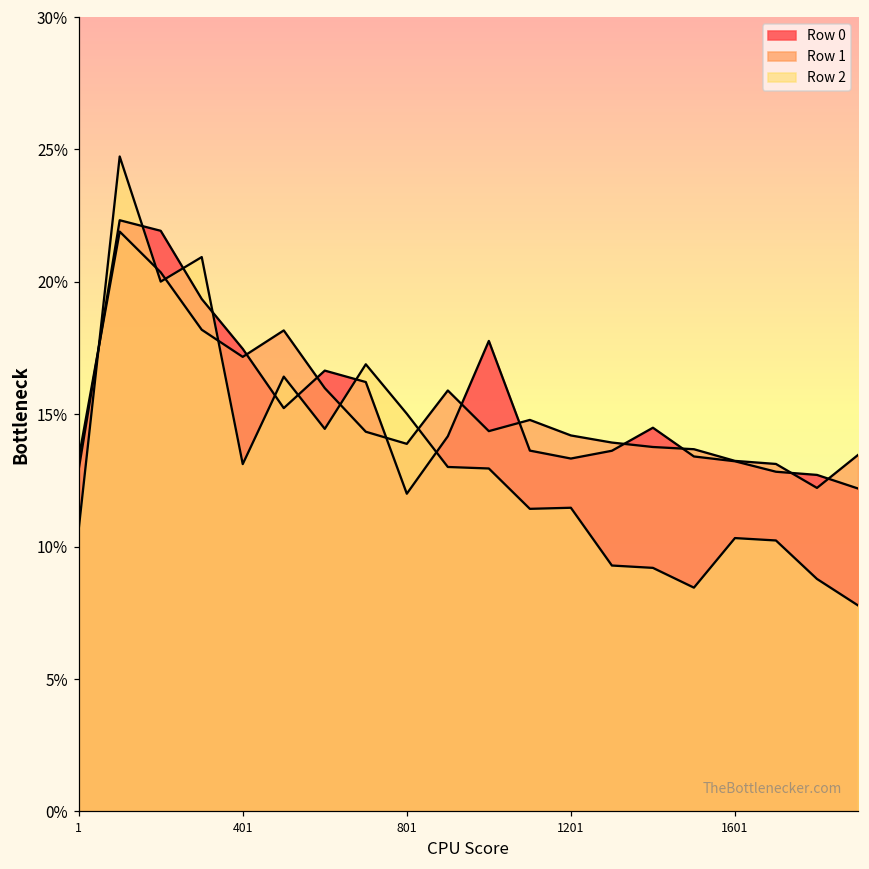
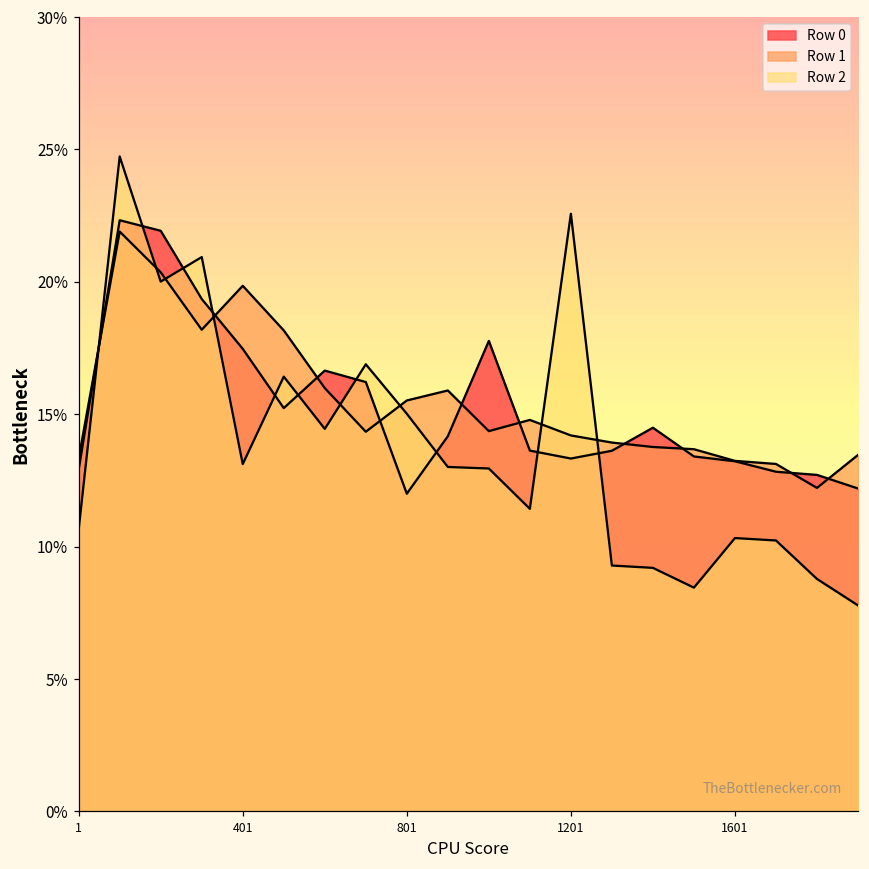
  {
    "Row 0": {
      "1": "12.9%",
      "401": "17.5%",
      "801": "12.0%",
      "1201": "13.3%"
    },
    "Row 1": {
      "1": "13.3%",
-     "401": "17.2%",
-     "801": "13.9%",
+     "401": "19.9%",
+     "801": "15.5%",
      "1201": "14.2%"
    },
    "Row 2": {
      "1": "10.7%",
      "401": "13.1%",
      "801": "15.0%",
-     "1201": "11.5%",
+     "1201": "22.6%",
      "1601": "10.3%"
    }
  }
